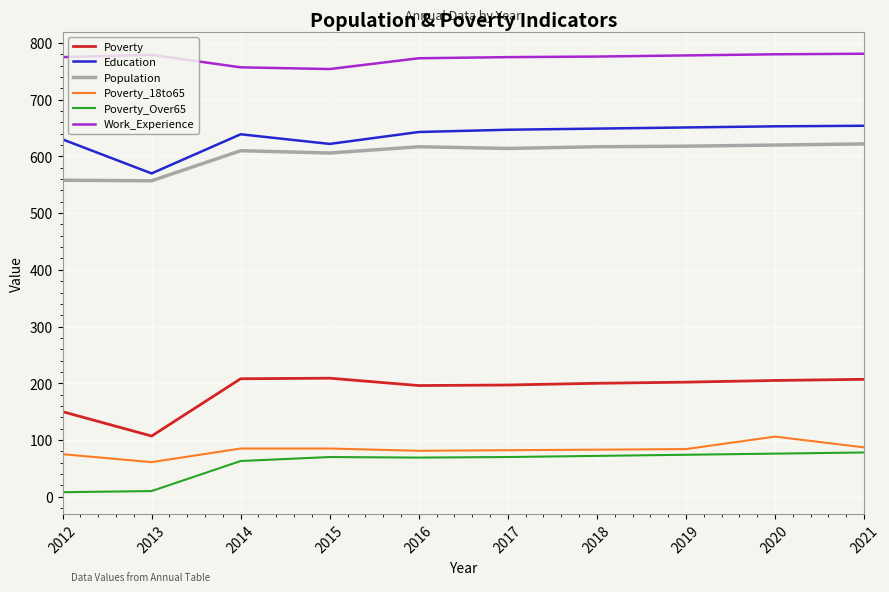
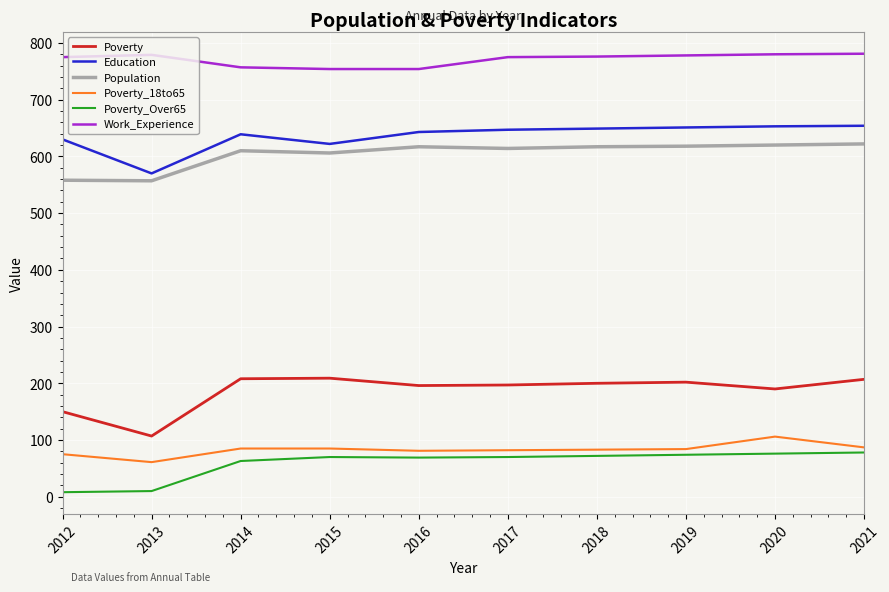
  {
    "Poverty": {
      "2012": 150,
      "2013": 110,
      "2014": 210,
      "2015": 210,
      "2016": 200,
      "2017": 200,
      "2018": 200,
      "2019": 200,
-     "2020": 210,
+     "2020": 190,
      "2021": 210
    },
    "Education": {
      "2012": 630,
      "2013": 570,
      "2014": 640,
      "2015": 620,
      "2016": 640,
      "2017": 650,
      "2018": 650,
      "2019": 650,
      "2020": 650,
      "2021": 650
    },
    "Population": {
      "2012": 560,
      "2013": 560,
      "2014": 610,
      "2015": 610,
      "2016": 620,
      "2017": 610,
      "2018": 620,
      "2019": 620,
      "2020": 620,
      "2021": 620
    },
    "Poverty_18to65": {
      "2012": 80,
      "2013": 60,
      "2014": 90,
      "2015": 90,
      "2016": 80,
      "2017": 80,
      "2018": 80,
      "2019": 80,
      "2020": 110,
      "2021": 90
    },
    "Poverty_Over65": {
      "2012": 10,
      "2013": 10,
      "2014": 60,
      "2015": 70,
      "2016": 70,
      "2017": 70,
      "2018": 70,
      "2019": 70,
      "2020": 80,
      "2021": 80
    },
    "Work_Experience": {
      "2012": 780,
      "2014": 760,
      "2015": 750,
-     "2016": 770,
+     "2016": 750,
      "2017": 780,
      "2018": 780,
      "2019": 780,
      "2020": 780,
      "2021": 780
    }
  }
